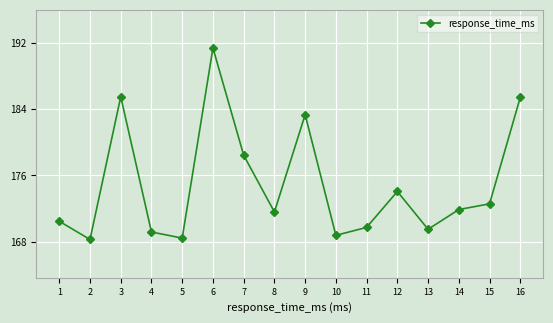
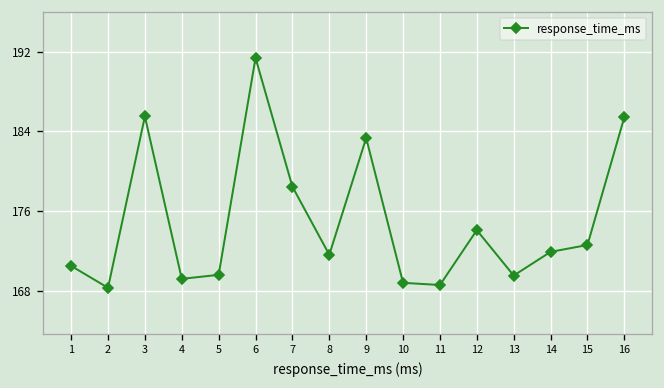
  {
    "1": 170,
    "2": 168,
    "3": 185,
    "4": 169,
-   "5": 168,
+   "5": 170,
    "6": 191,
    "7": 178,
    "8": 172,
    "9": 183,
    "10": 169,
-   "11": 170,
+   "11": 169,
    "12": 174,
    "13": 170,
    "14": 172,
    "15": 173,
    "16": 185
  }
